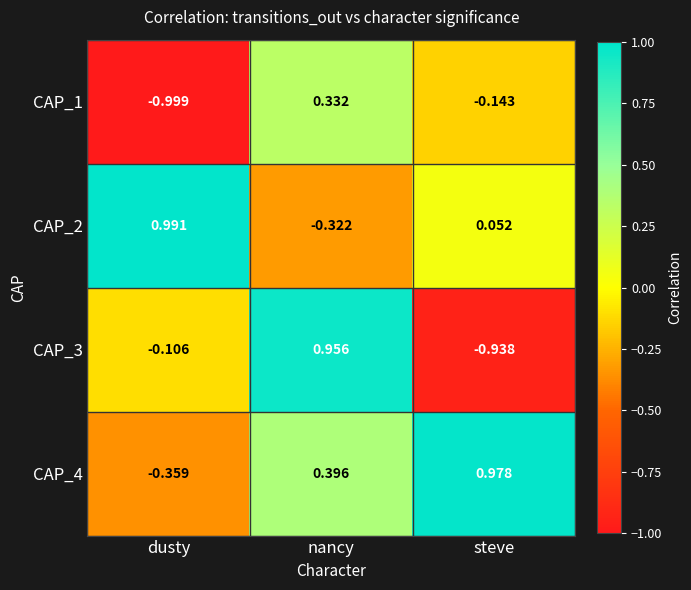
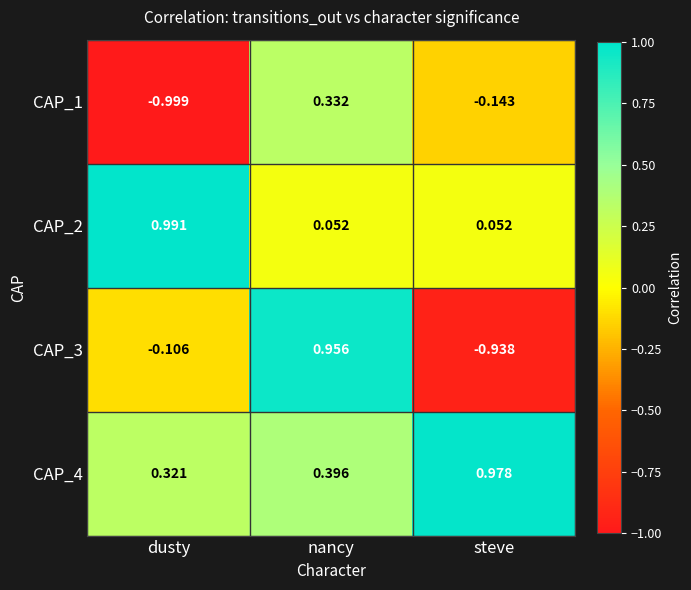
  {
    "CAP_1": {
      "dusty": -0.999,
      "nancy": 0.332,
      "steve": -0.143
    },
    "CAP_2": {
      "dusty": 0.991,
-     "nancy": -0.322,
+     "nancy": 0.052,
      "steve": 0.052
    },
    "CAP_3": {
      "dusty": -0.106,
      "nancy": 0.956,
      "steve": -0.938
    },
    "CAP_4": {
-     "dusty": -0.359,
+     "dusty": 0.321,
      "nancy": 0.396,
      "steve": 0.978
    }
  }
